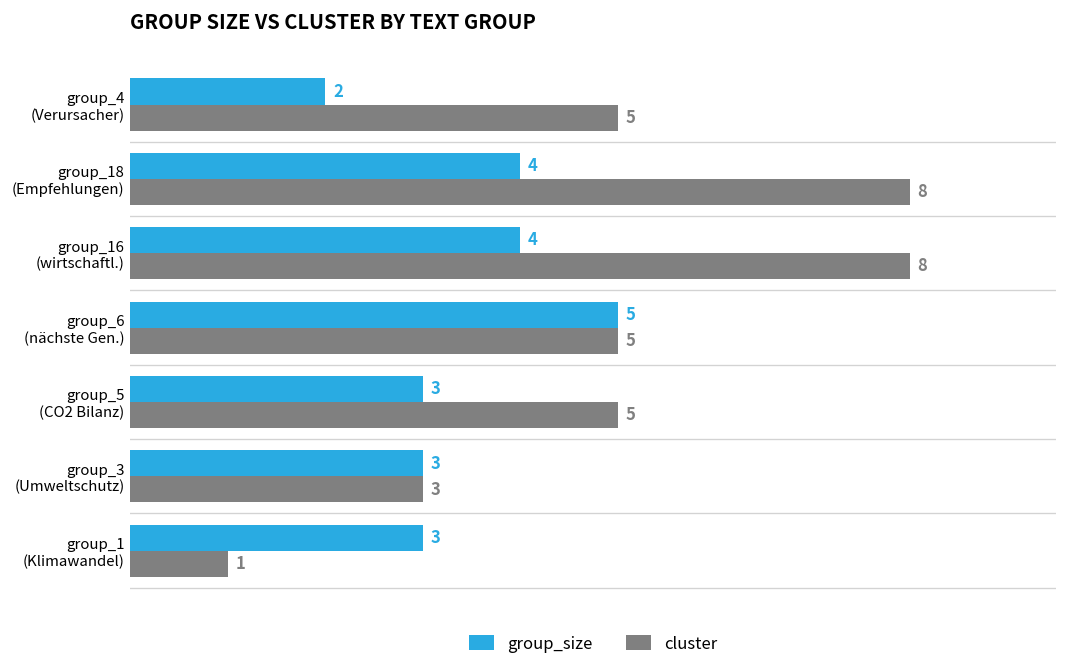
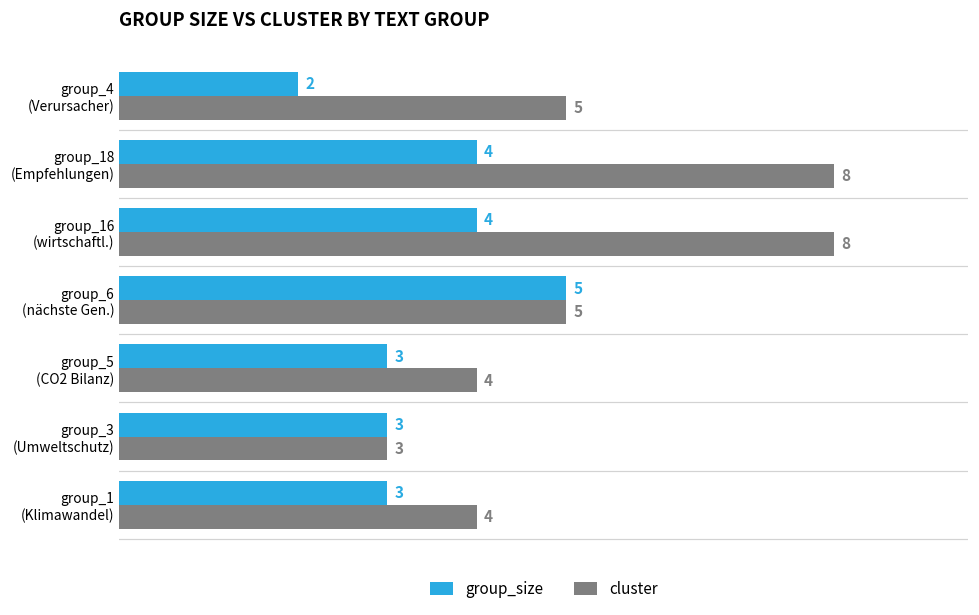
  {
    "group_size": {
      "group_4 (Verursacher)": 2,
      "group_18 (Empfehlungen)": 4,
      "group_16 (wirtschaftl.)": 4,
      "group_6 (nächste Gen.)": 5,
      "group_5 (CO2 Bilanz)": 3,
      "group_3 (Umweltschutz)": 3,
      "group_1 (Klimawandel)": 3
    },
    "cluster": {
      "group_4 (Verursacher)": 5,
      "group_18 (Empfehlungen)": 8,
      "group_16 (wirtschaftl.)": 8,
      "group_6 (nächste Gen.)": 5,
-     "group_5 (CO2 Bilanz)": 5,
+     "group_5 (CO2 Bilanz)": 4,
      "group_3 (Umweltschutz)": 3,
-     "group_1 (Klimawandel)": 1
+     "group_1 (Klimawandel)": 4
    }
  }
